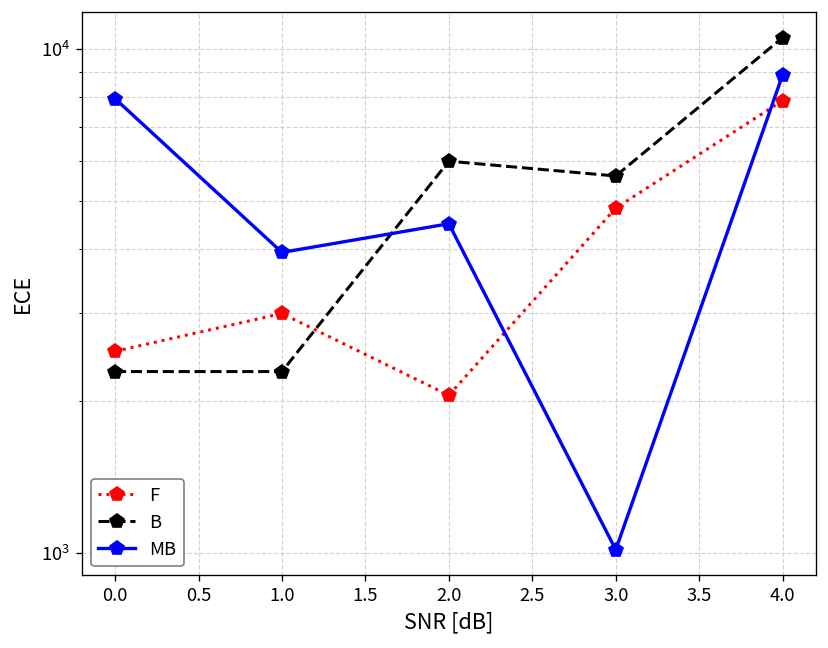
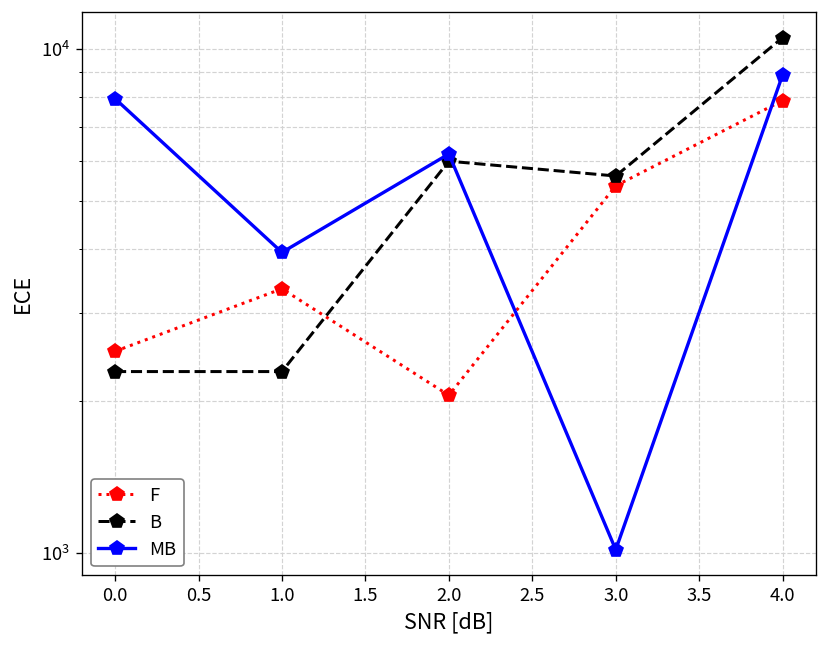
  {
    "F": {
      "0.0": 2500,
-     "1.0": 3000,
+     "1.0": 3300,
      "2.0": 2100,
-     "3.0": 4800,
+     "3.0": 5300,
      "4.0": 7900
    },
    "B": {
      "0.0": 2300,
      "1.0": 2300,
      "2.0": 6000,
      "3.0": 5600,
      "4.0": 10500
    },
    "MB": {
      "0.0": 8000,
      "1.0": 3900,
-     "2.0": 4500,
+     "2.0": 6200,
      "3.0": 1020,
      "4.0": 8900
    }
  }
